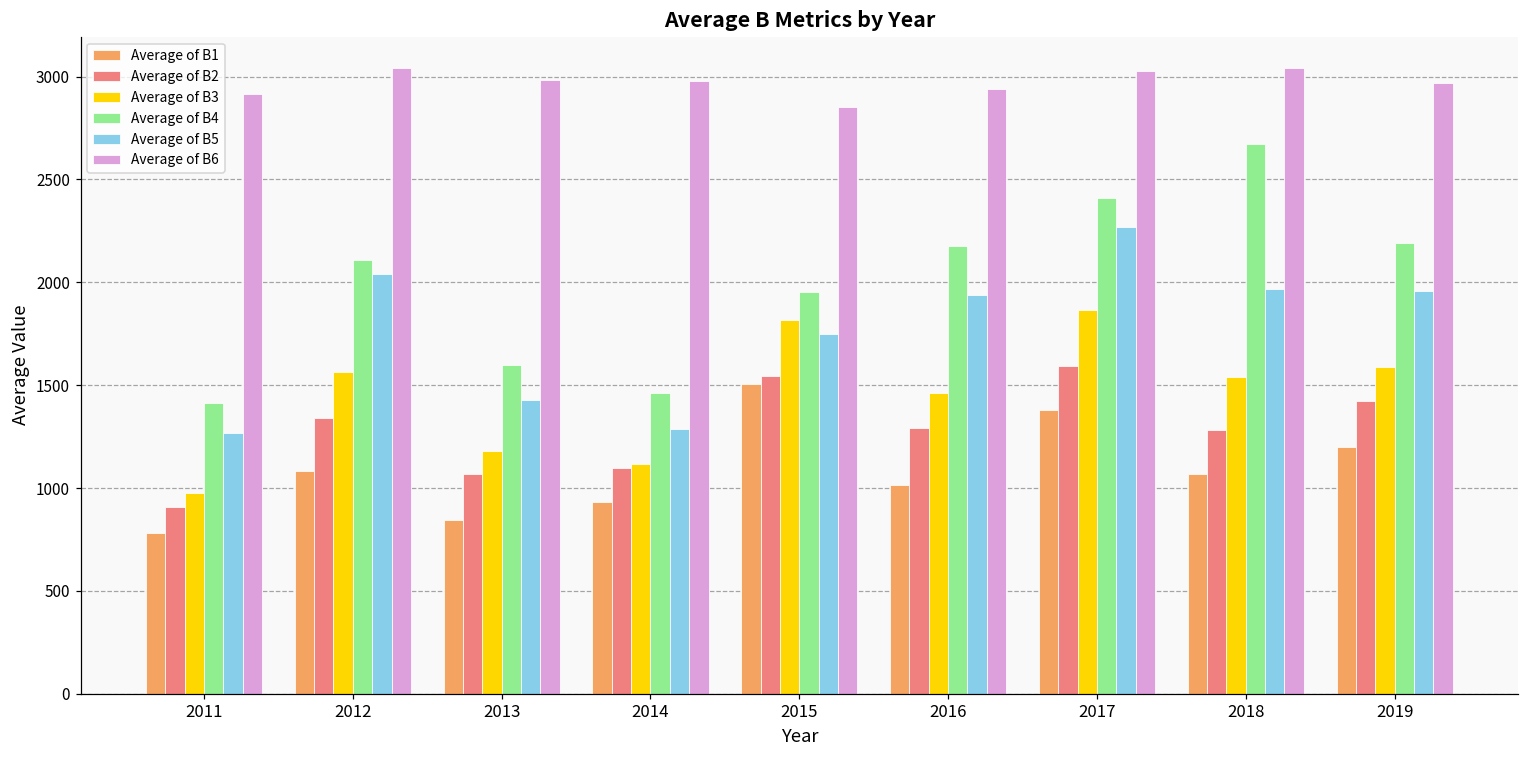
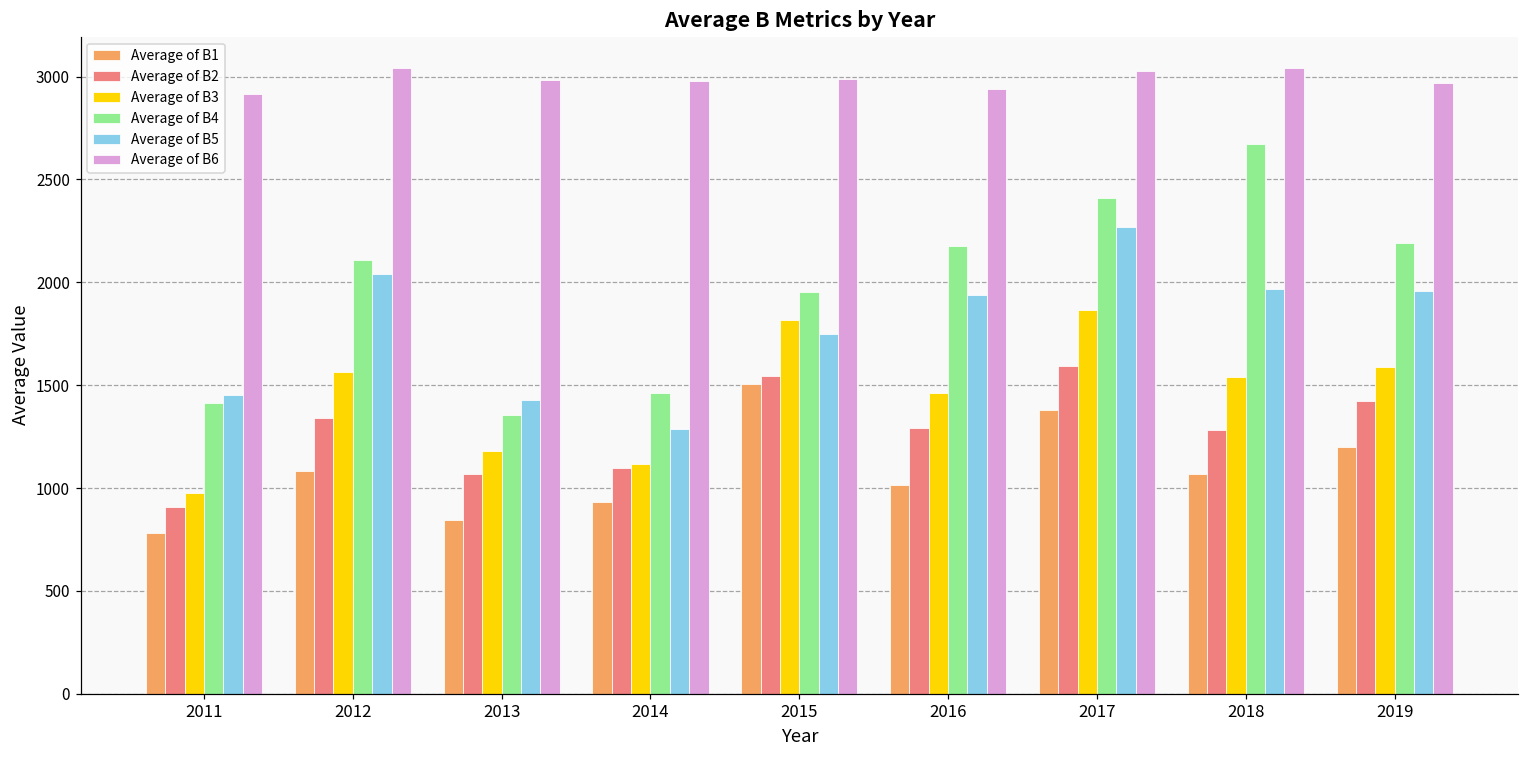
  {
    "Average of B3": {
      "2011": 980,
      "2012": 1570,
      "2013": 1180,
      "2014": 1120,
      "2015": 1820,
      "2016": 1460,
      "2017": 1860,
      "2018": 1540,
      "2019": 1590
    },
    "Average of B4": {
      "2011": 1420,
      "2012": 2110,
-     "2013": 1600,
+     "2013": 1360,
      "2014": 1460,
      "2015": 1950,
      "2016": 2180,
      "2017": 2410,
      "2018": 2670,
      "2019": 2190
    },
    "Average of B5": {
-     "2011": 1270,
+     "2011": 1450,
      "2012": 2040,
      "2013": 1430,
      "2014": 1290,
      "2015": 1750,
      "2016": 1940,
      "2017": 2270,
      "2018": 1970,
      "2019": 1960
    },
    "Average of B6": {
      "2011": 2920,
      "2012": 3040,
      "2013": 2980,
      "2014": 2980,
-     "2015": 2850,
+     "2015": 2990,
      "2016": 2940,
      "2017": 3030,
      "2018": 3040,
      "2019": 2970
    }
  }
